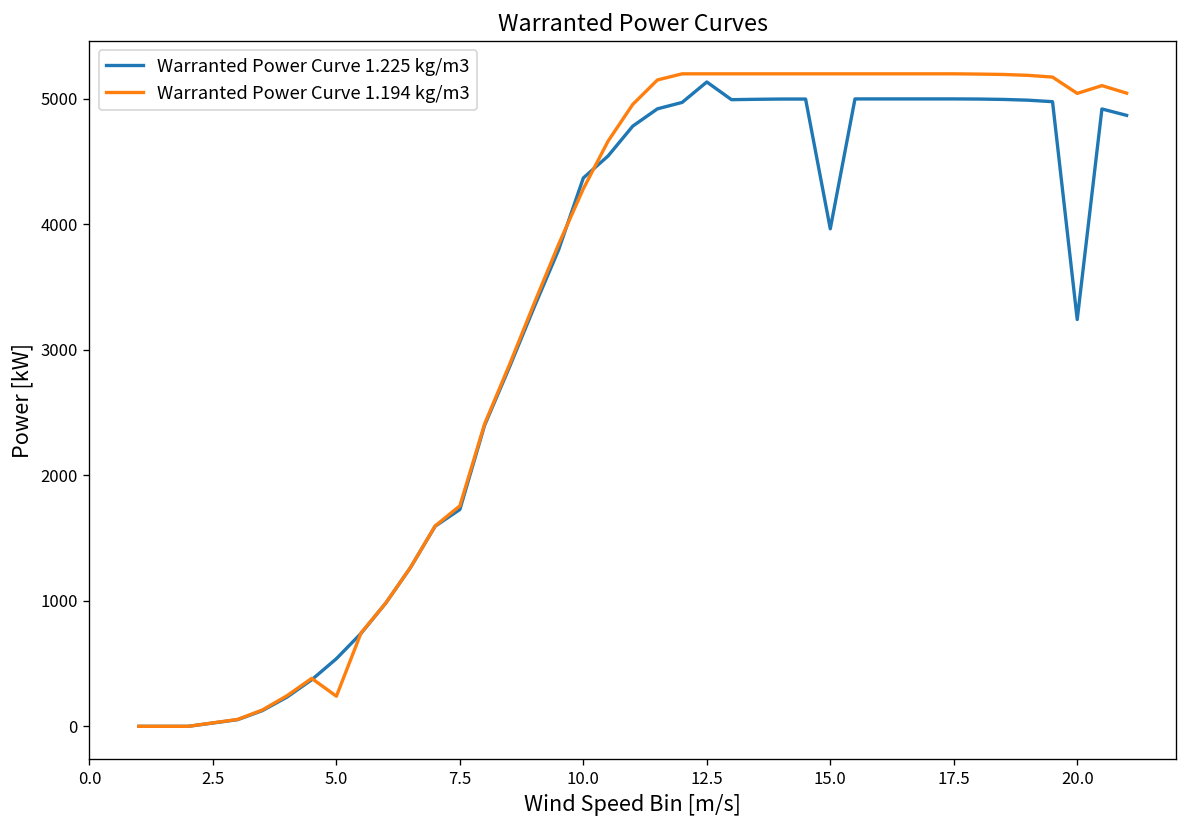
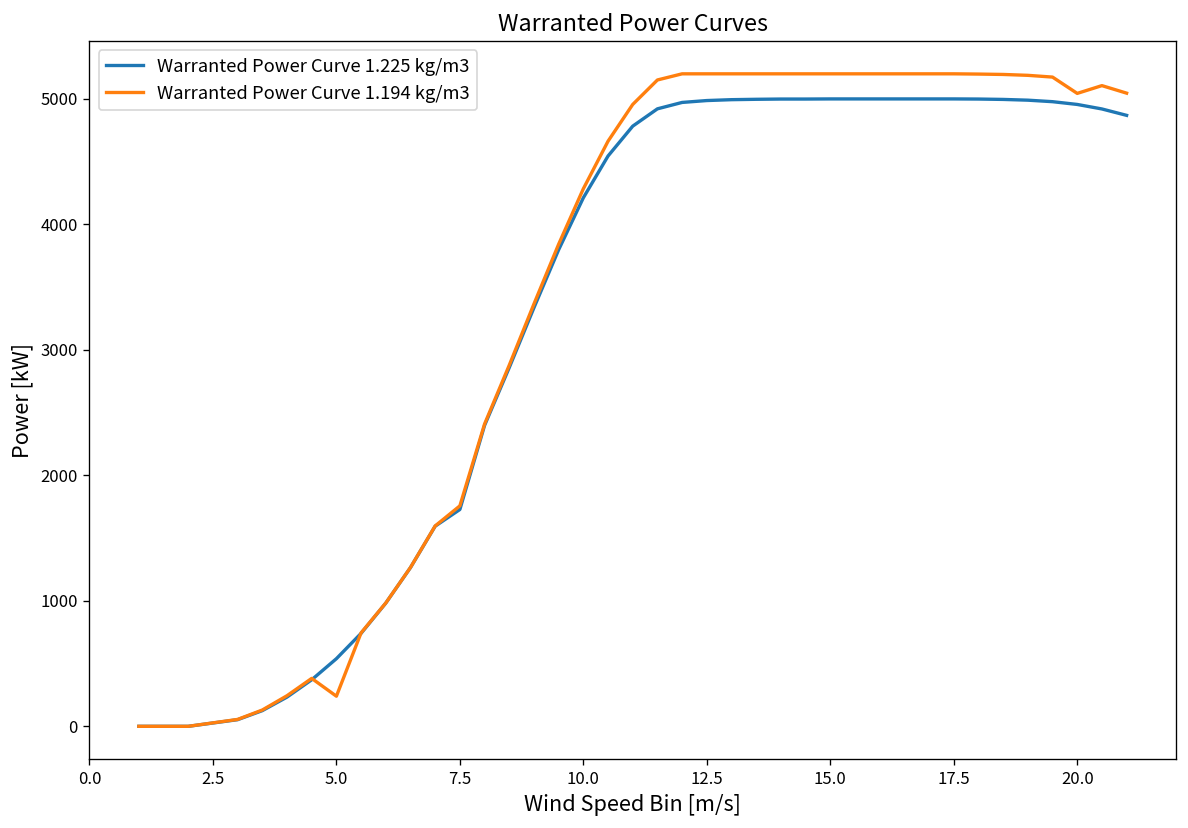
  {
    "Warranted Power Curve 1.225 kg/m3": {
      "5.0": 540,
      "7.5": 1730,
-     "10.0": 4370,
-     "12.5": 5140,
-     "15.0": 3970,
+     "10.0": 4210,
+     "12.5": 4990,
+     "15.0": 5000,
      "17.5": 5000,
-     "20.0": 3240
+     "20.0": 4960
    },
    "Warranted Power Curve 1.194 kg/m3": {
      "5.0": 240,
      "7.5": 1760,
      "10.0": 4280,
      "12.5": 5200,
      "15.0": 5200,
      "17.5": 5200,
      "20.0": 5040
    }
  }
